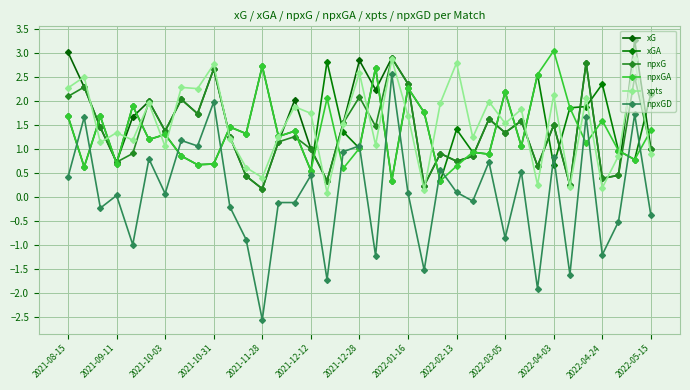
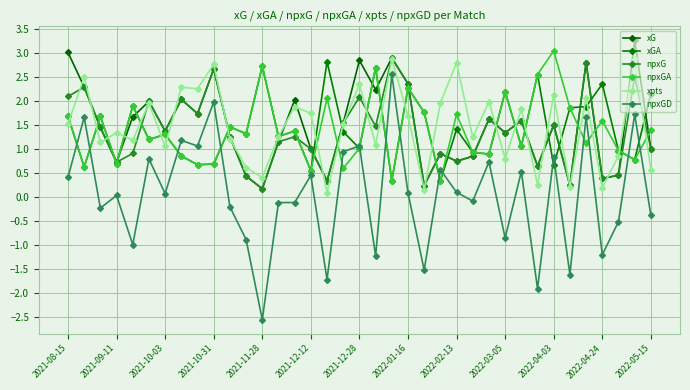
  {
    "npxGA": {
-     "2022-02-13": 0.6,
+     "2022-02-13": 1.7,
      "2022-04-03": 3.0,
      "2022-04-24": 1.6,
      "2022-05-15": 1.4
    },
    "xpts": {
-     "2021-08-15": 2.3,
+     "2021-08-15": 1.5,
      "2021-09-11": 1.3,
      "2021-10-03": 1.1,
      "2021-10-31": 2.8,
      "2021-11-28": 0.4,
      "2021-12-12": 1.7,
-     "2021-12-28": 2.6,
+     "2021-12-28": 2.3,
      "2022-01-16": 1.7,
      "2022-02-13": 2.8,
-     "2022-03-05": 1.5,
+     "2022-03-05": 0.8,
      "2022-04-03": 2.1,
      "2022-04-24": 0.2,
-     "2022-05-15": 0.9
+     "2022-05-15": 0.6
    }
  }
